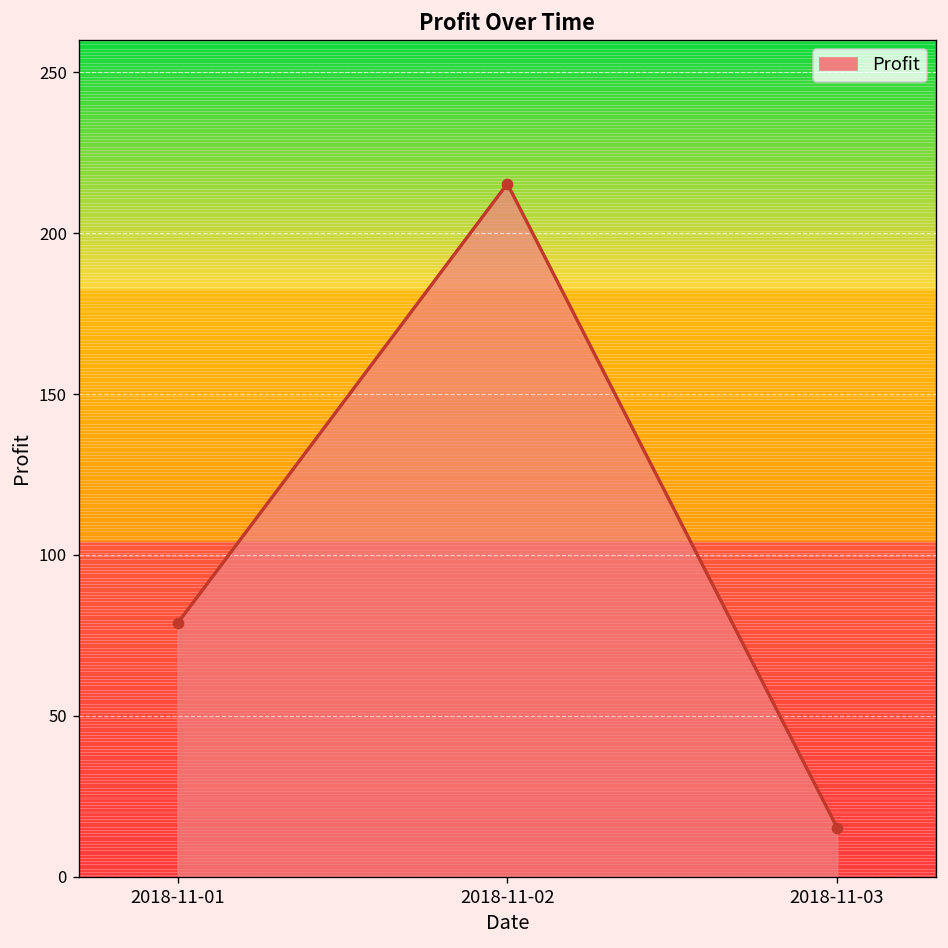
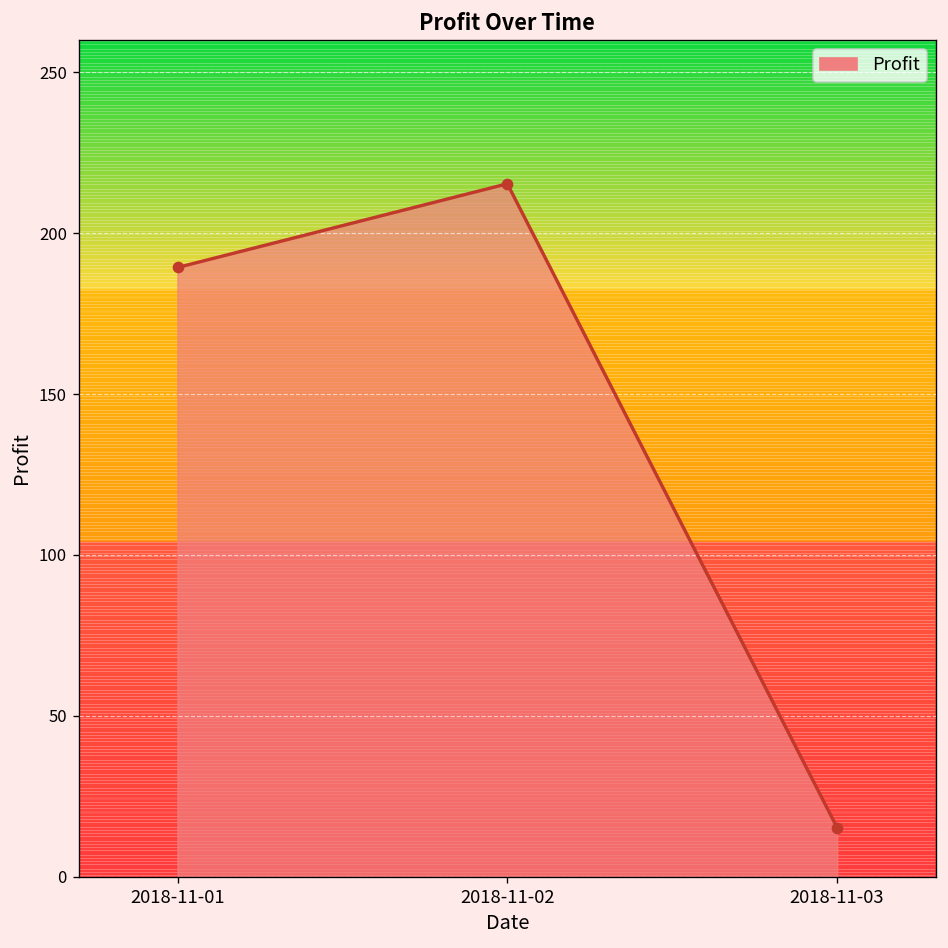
  {
-   "2018-11-01": 79,
+   "2018-11-01": 189,
    "2018-11-02": 215,
    "2018-11-03": 15
  }
